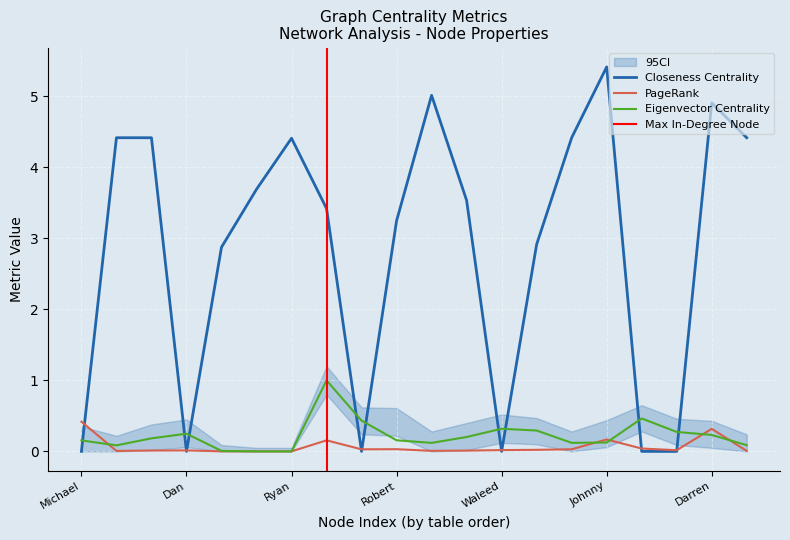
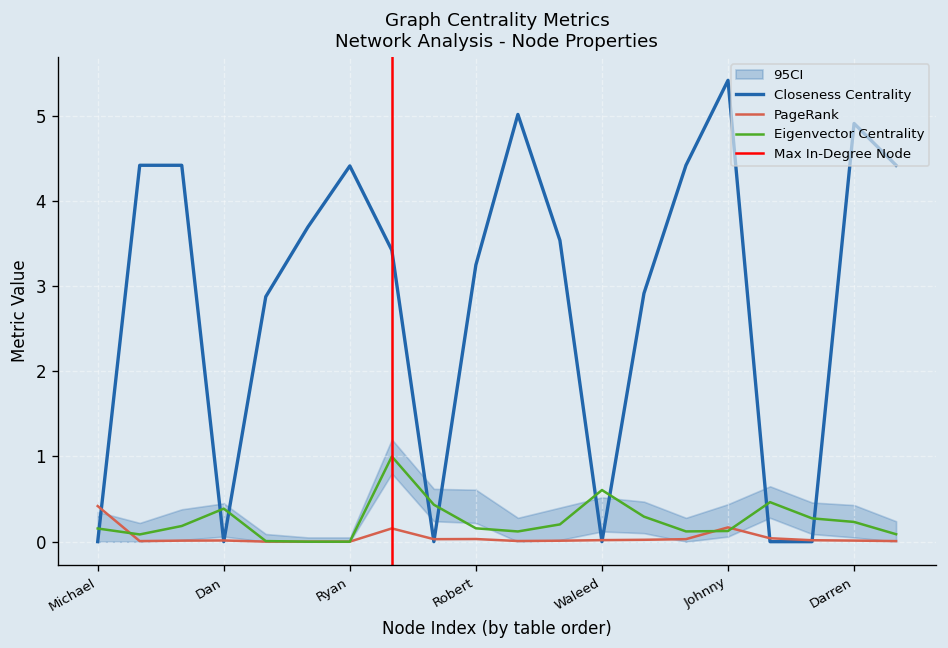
  {
    "PageRank": {
      "Michael": 0.4,
      "Robert": 0.0,
      "Johnny": 0.2,
-     "Darren": 0.3
+     "Darren": 0.0
    },
    "Eigenvector Centrality": {
      "Michael": 0.2,
-     "Dan": 0.2,
+     "Dan": 0.4,
      "Robert": 0.2,
-     "Waleed": 0.3,
+     "Waleed": 0.6,
      "Johnny": 0.1,
      "Darren": 0.2
    }
  }
